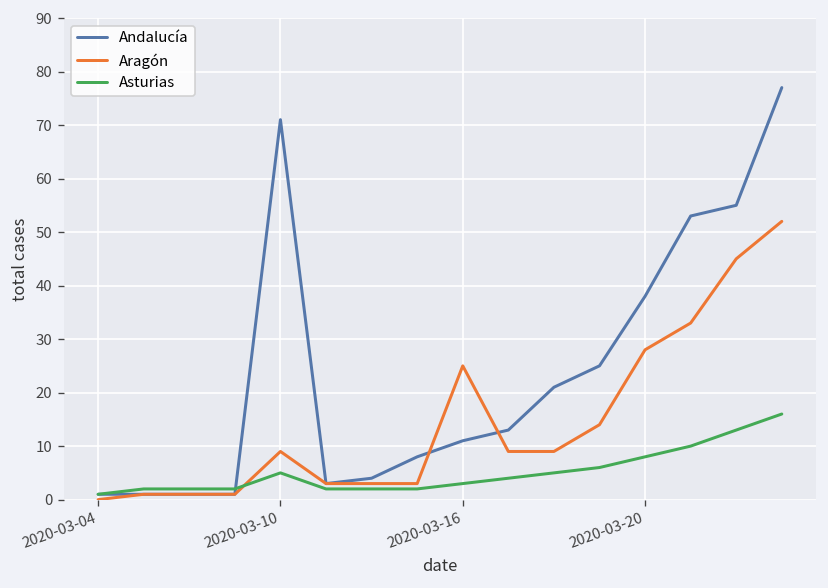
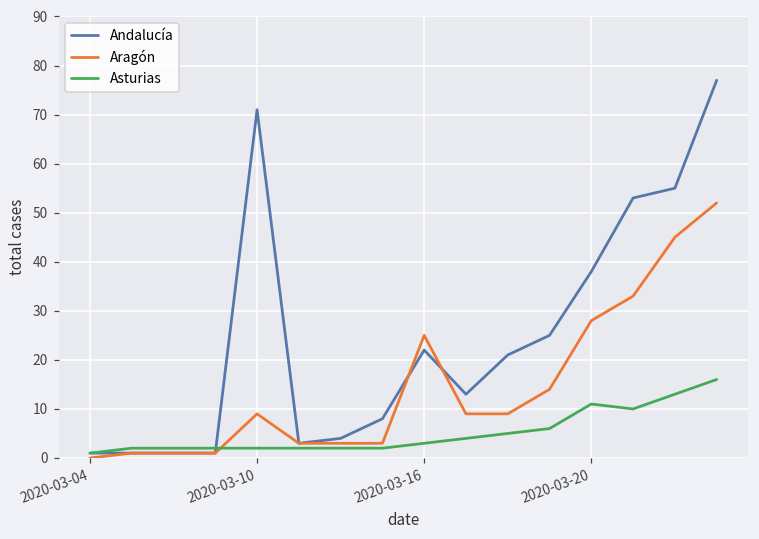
  {
    "Andalucía": {
      "2020-03-10": 71,
-     "2020-03-16": 11,
+     "2020-03-16": 22,
      "2020-03-20": 38
    },
    "Aragón": {
      "2020-03-04": 0,
      "2020-03-10": 9,
      "2020-03-16": 25,
      "2020-03-20": 28
    },
    "Asturias": {
-     "2020-03-10": 5,
+     "2020-03-10": 2,
      "2020-03-16": 3,
-     "2020-03-20": 8
+     "2020-03-20": 11
    }
  }
